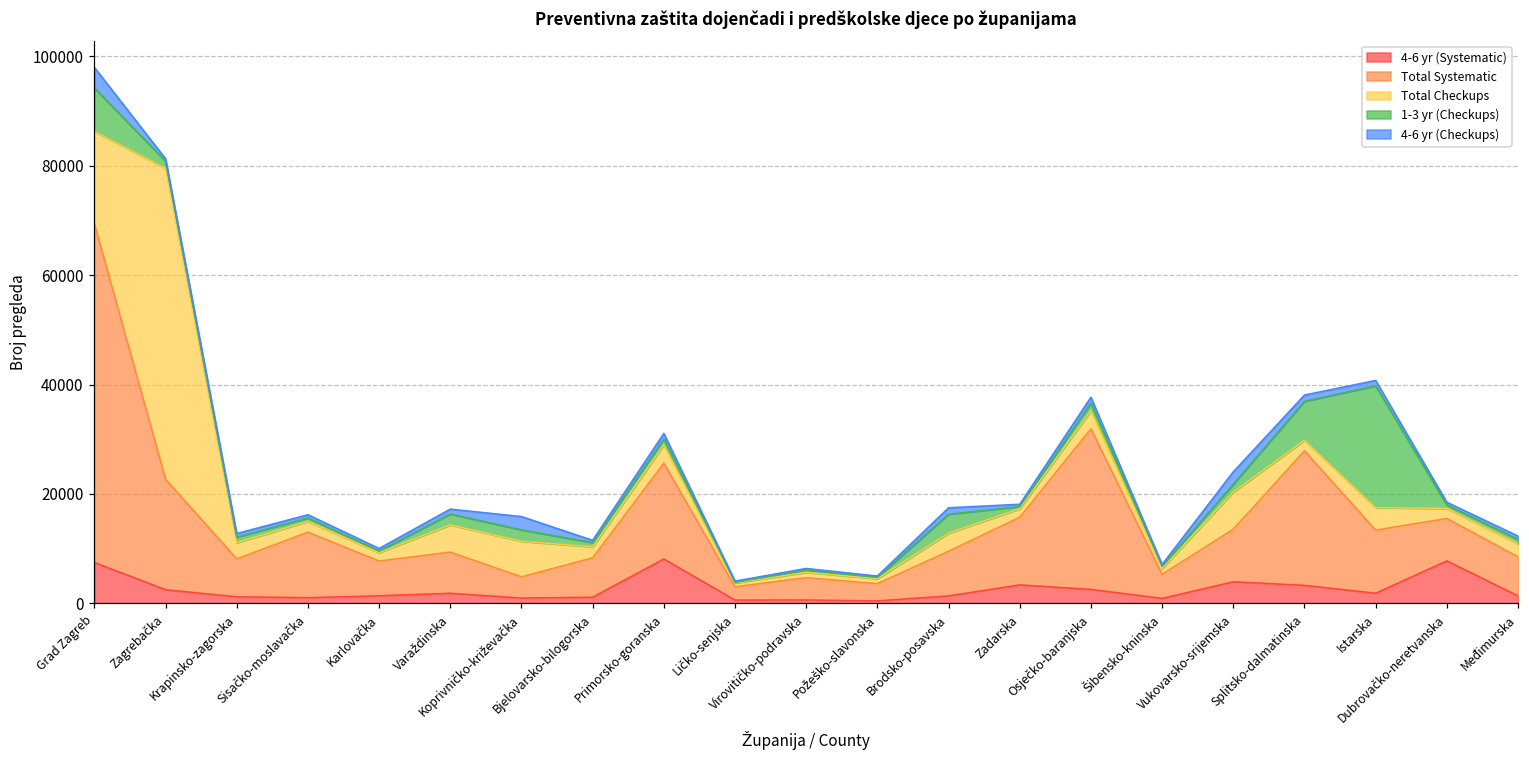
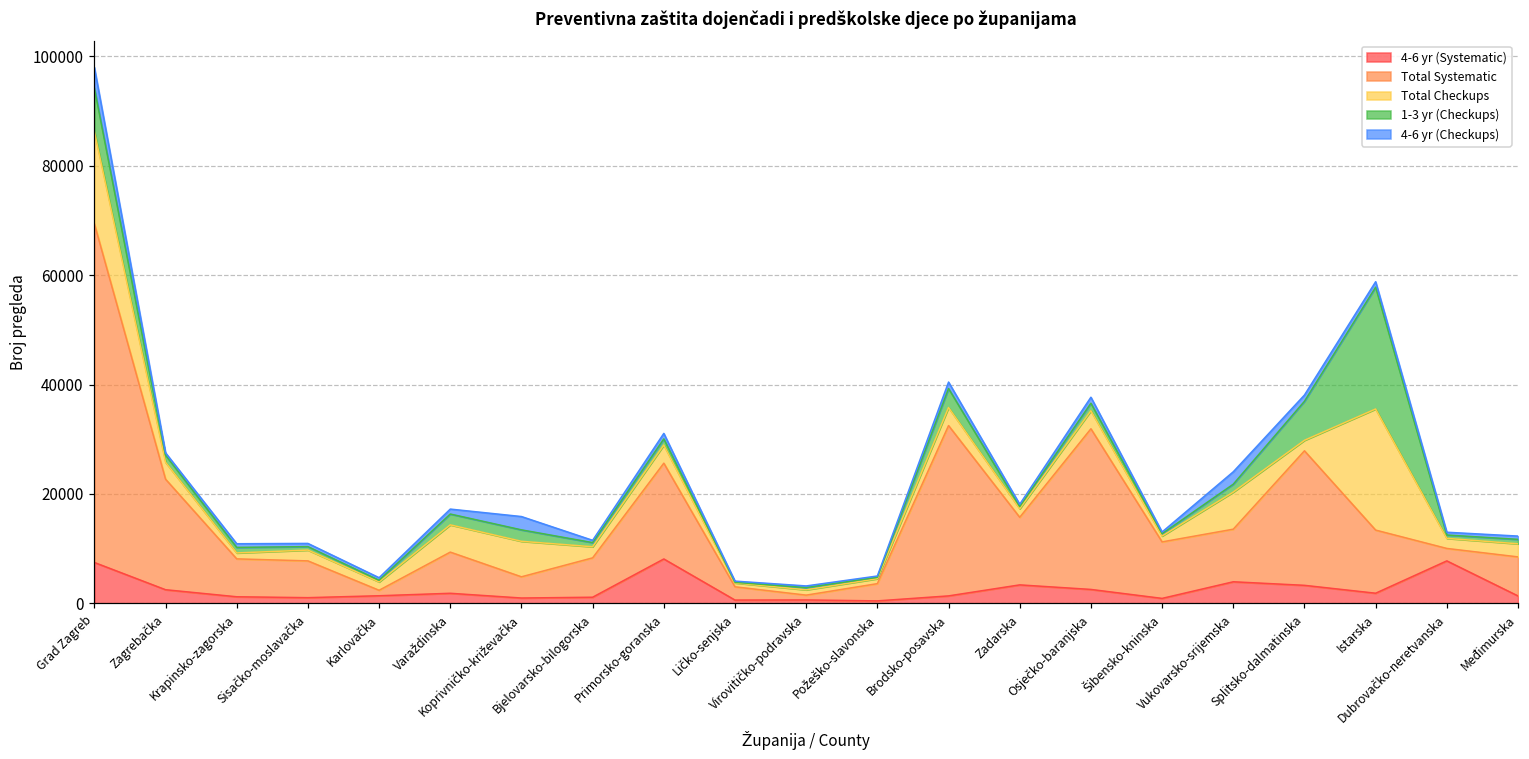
  {
    "4-6 yr (Systematic)": {
      "Grad Zagreb": 7000,
      "Zagrebačka": 2000,
      "Krapinsko-zagorska": 1000,
      "Sisačko-moslavačka": 1000,
      "Karlovačka": 1000,
      "Varaždinska": 2000,
      "Koprivničko-križevačka": 1000,
      "Bjelovarsko-bilogorska": 1000,
      "Primorsko-goranska": 8000,
      "Ličko-senjska": 1000,
      "Virovitičko-podravska": 1000,
      "Požeško-slavonska": 0,
      "Brodsko-posavska": 1000,
      "Zadarska": 3000,
      "Osječko-baranjska": 3000,
      "Šibensko-kninska": 1000,
      "Vukovarsko-srijemska": 4000,
      "Splitsko-dalmatinska": 3000,
      "Istarska": 2000,
      "Dubrovačko-neretvanska": 8000,
      "Međimurska": 1000
    },
    "Total Systematic": {
      "Grad Zagreb": 62000,
      "Zagrebačka": 20000,
      "Krapinsko-zagorska": 7000,
-     "Sisačko-moslavačka": 12000,
-     "Karlovačka": 6000,
+     "Sisačko-moslavačka": 7000,
+     "Karlovačka": 1000,
      "Varaždinska": 8000,
      "Koprivničko-križevačka": 4000,
      "Bjelovarsko-bilogorska": 7000,
      "Primorsko-goranska": 18000,
      "Ličko-senjska": 2000,
-     "Virovitičko-podravska": 4000,
+     "Virovitičko-podravska": 1000,
      "Požeško-slavonska": 3000,
-     "Brodsko-posavska": 8000,
+     "Brodsko-posavska": 31000,
      "Zadarska": 12000,
      "Osječko-baranjska": 29000,
-     "Šibensko-kninska": 4000,
+     "Šibensko-kninska": 10000,
      "Vukovarsko-srijemska": 10000,
      "Splitsko-dalmatinska": 25000,
      "Istarska": 12000,
-     "Dubrovačko-neretvanska": 8000,
+     "Dubrovačko-neretvanska": 2000,
      "Međimurska": 7000
    },
    "Total Checkups": {
      "Grad Zagreb": 17000,
-     "Zagrebačka": 57000,
-     "Krapinsko-zagorska": 3000,
+     "Zagrebačka": 3000,
+     "Krapinsko-zagorska": 1000,
      "Sisačko-moslavačka": 2000,
      "Varaždinska": 5000,
      "Koprivničko-križevačka": 6000,
      "Bjelovarsko-bilogorska": 2000,
      "Primorsko-goranska": 3000,
      "Brodsko-posavska": 3000,
      "Osječko-baranjska": 3000,
      "Vukovarsko-srijemska": 7000,
      "Splitsko-dalmatinska": 2000,
-     "Istarska": 4000,
+     "Istarska": 22000,
      "Dubrovačko-neretvanska": 2000,
      "Međimurska": 2000
    },
    "1-3 yr (Checkups)": {
      "Grad Zagreb": 8000,
      "Krapinsko-zagorska": 1000,
      "Sisačko-moslavačka": 1000,
      "Varaždinska": 2000,
      "Koprivničko-križevačka": 2000,
      "Primorsko-goranska": 1000,
      "Brodsko-posavska": 3000,
      "Osječko-baranjska": 1000,
      "Vukovarsko-srijemska": 1000,
      "Splitsko-dalmatinska": 7000,
      "Istarska": 22000,
      "Međimurska": 1000
    },
    "4-6 yr (Checkups)": {
      "Grad Zagreb": 4000,
      "Krapinsko-zagorska": 1000,
      "Sisačko-moslavačka": 1000,
      "Varaždinska": 1000,
      "Koprivničko-križevačka": 2000,
      "Primorsko-goranska": 1000,
      "Brodsko-posavska": 1000,
      "Osječko-baranjska": 1000,
      "Vukovarsko-srijemska": 2000,
      "Splitsko-dalmatinska": 1000,
      "Istarska": 1000,
      "Međimurska": 1000
    }
  }
